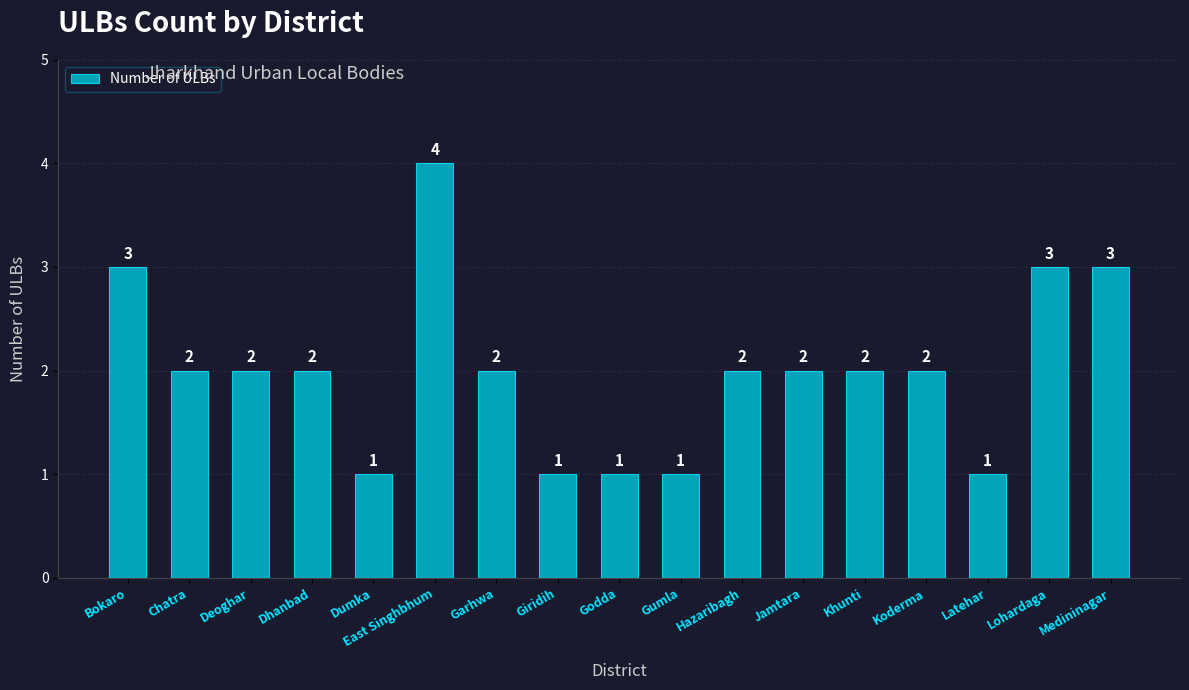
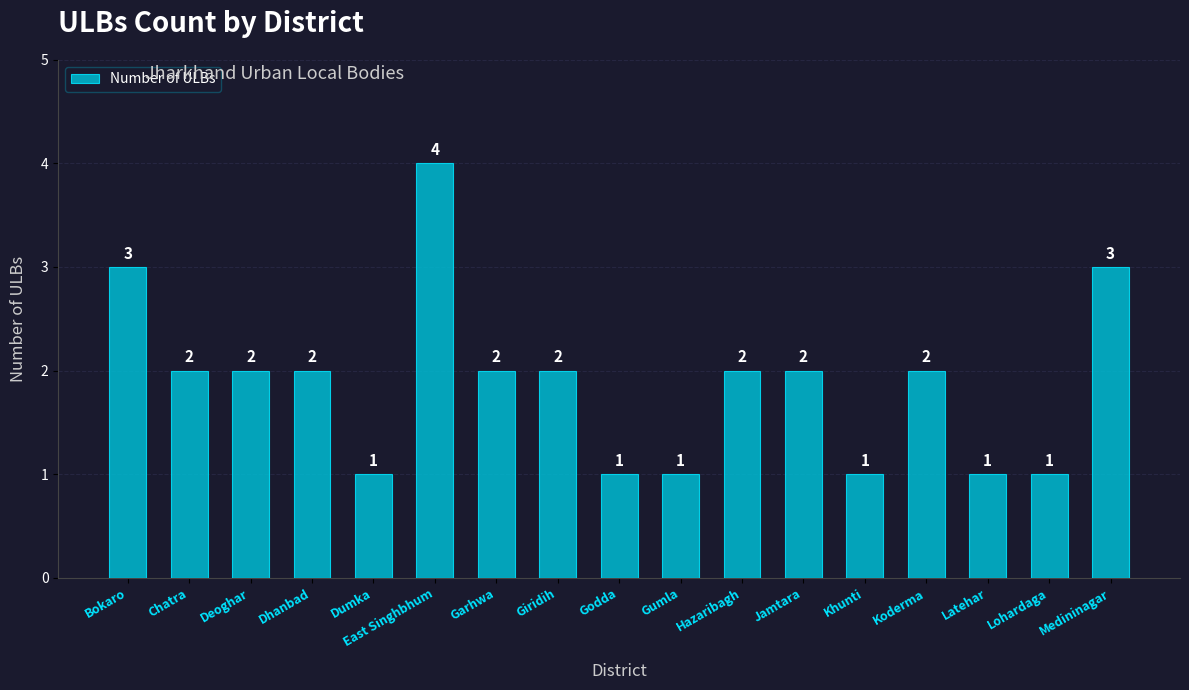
  {
    "Bokaro": 3,
    "Chatra": 2,
    "Deoghar": 2,
    "Dhanbad": 2,
    "Dumka": 1,
    "East Singhbhum": 4,
    "Garhwa": 2,
-   "Giridih": 1,
+   "Giridih": 2,
    "Godda": 1,
    "Gumla": 1,
    "Hazaribagh": 2,
    "Jamtara": 2,
-   "Khunti": 2,
+   "Khunti": 1,
    "Koderma": 2,
    "Latehar": 1,
-   "Lohardaga": 3,
+   "Lohardaga": 1,
    "Medininagar": 3
  }
